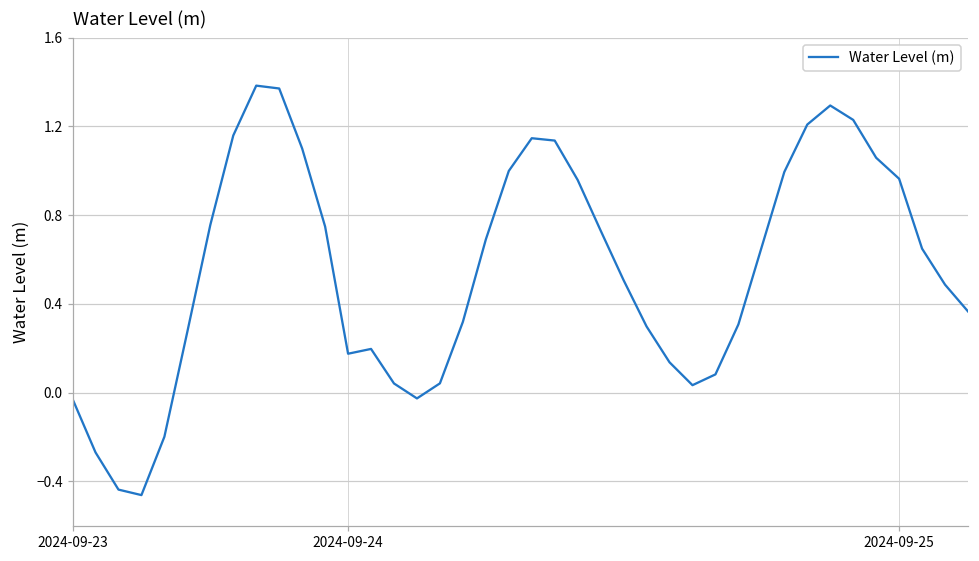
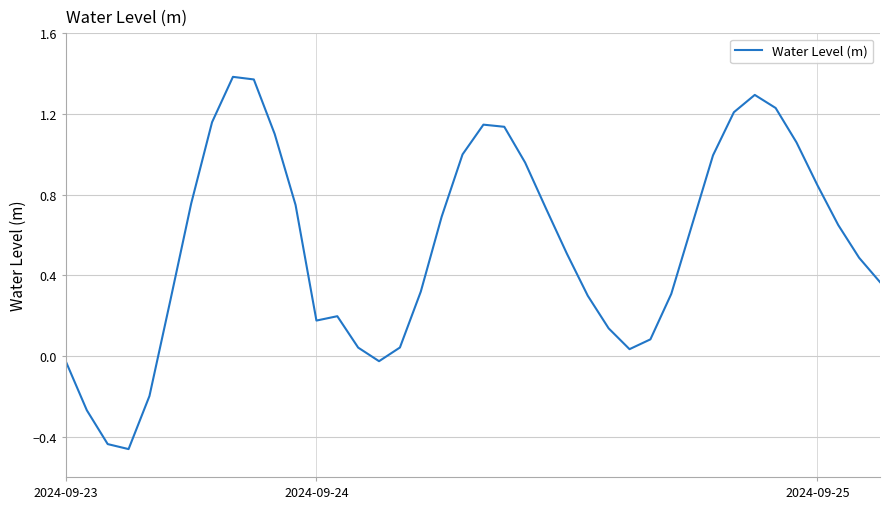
  {
    "2024-09-23": -0.03,
    "2024-09-24": 0.18,
-   "2024-09-25": 0.96
+   "2024-09-25": 0.85
  }
